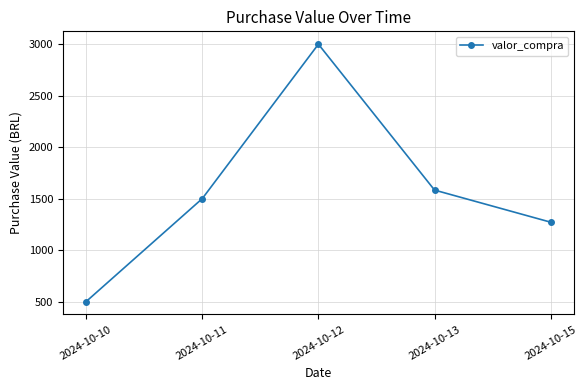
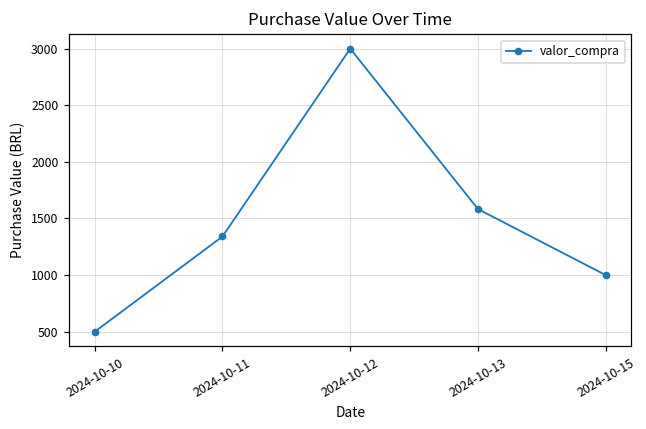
  {
    "2024-10-10": 500,
-   "2024-10-11": 1500,
+   "2024-10-11": 1340,
    "2024-10-12": 3000,
    "2024-10-13": 1580,
-   "2024-10-15": 1270
+   "2024-10-15": 1000
  }
